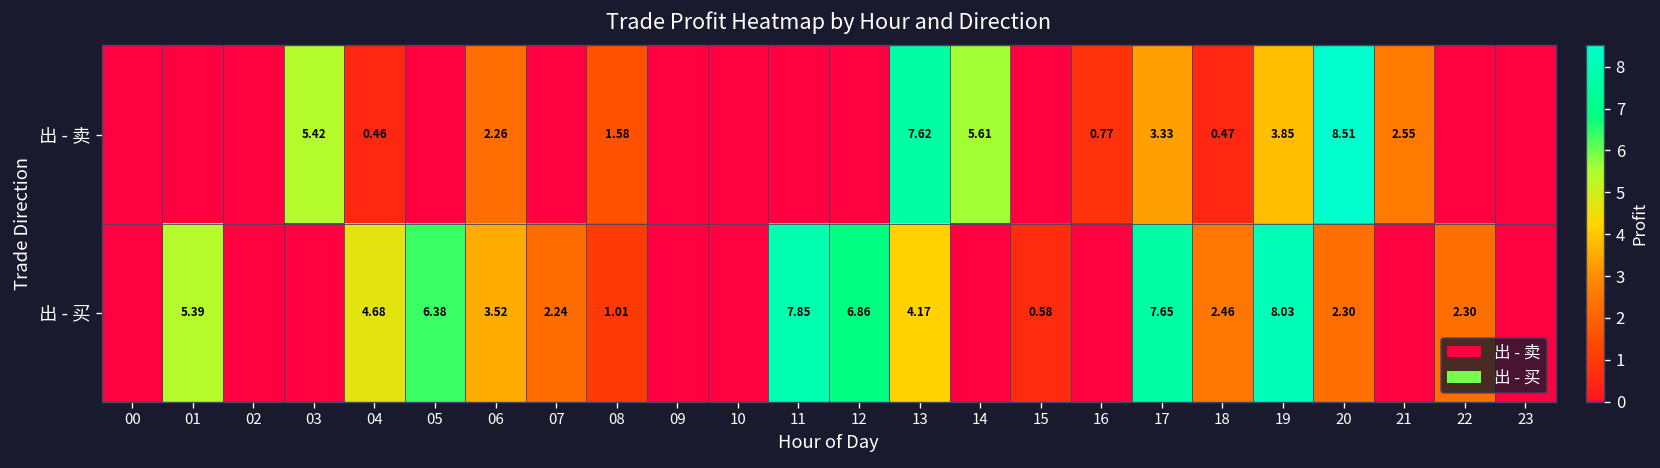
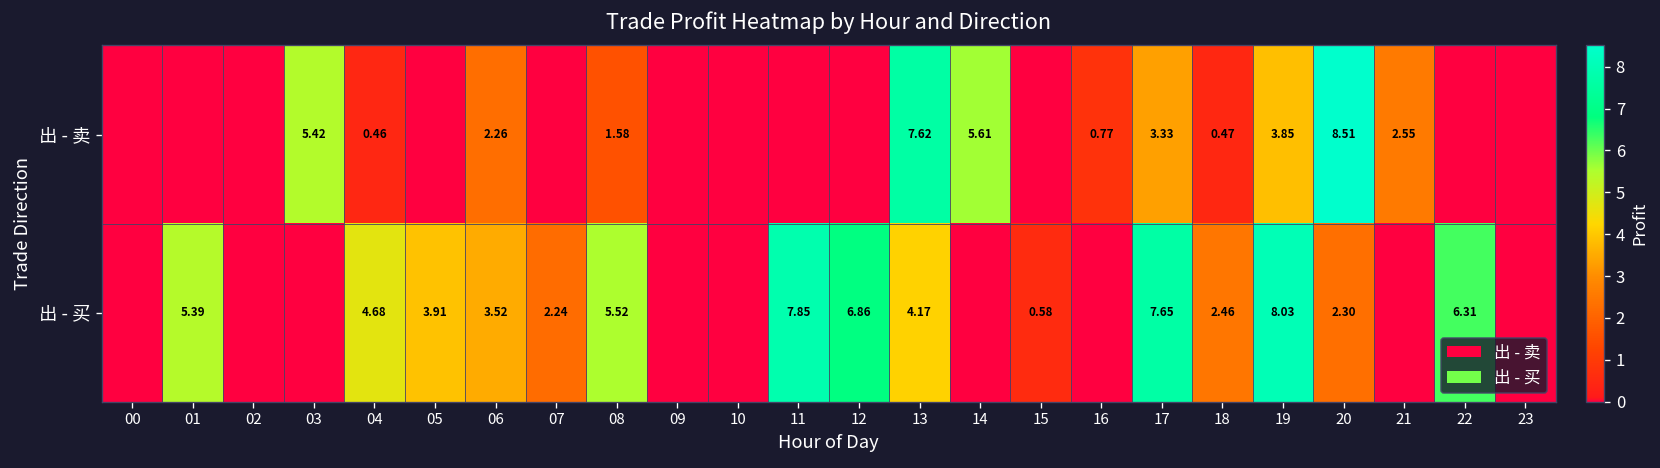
  {
    "出 - 卖": {
      "03": 5.42,
      "04": 0.46,
      "06": 2.26,
      "08": 1.58,
      "13": 7.62,
      "14": 5.61,
      "16": 0.77,
      "17": 3.33,
      "18": 0.47,
      "19": 3.85,
      "20": 8.51,
      "21": 2.55
    },
    "出 - 买": {
      "01": 5.39,
      "04": 4.68,
-     "05": 6.38,
+     "05": 3.91,
      "06": 3.52,
      "07": 2.24,
-     "08": 1.01,
+     "08": 5.52,
      "11": 7.85,
      "12": 6.86,
      "13": 4.17,
      "15": 0.58,
      "17": 7.65,
      "18": 2.46,
      "19": 8.03,
      "20": 2.30,
-     "22": 2.30
+     "22": 6.31
    }
  }
